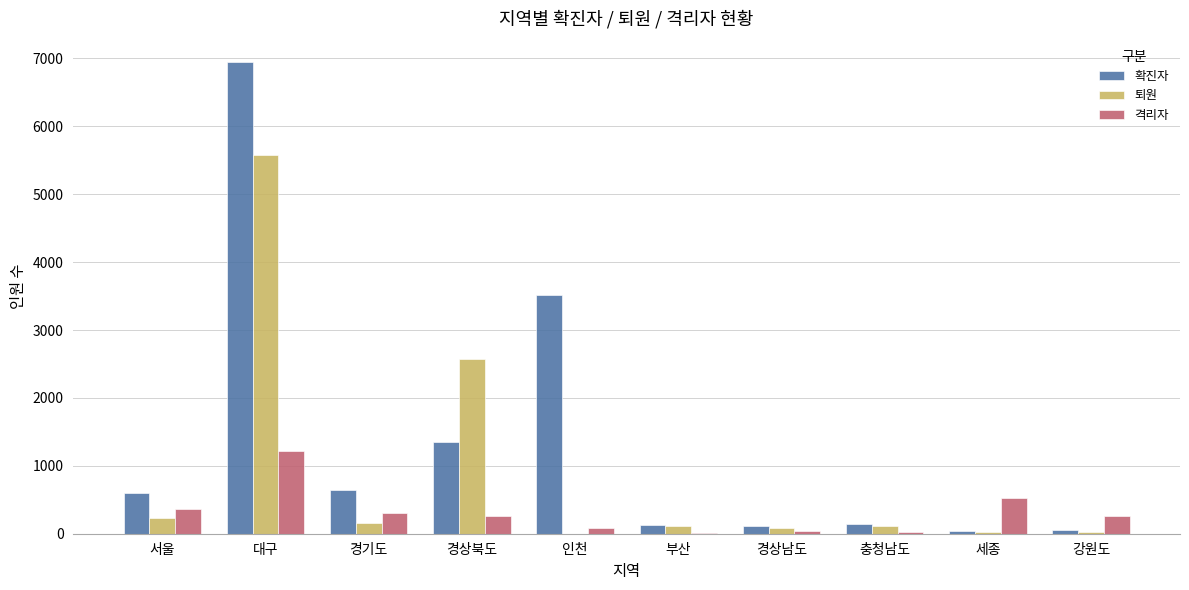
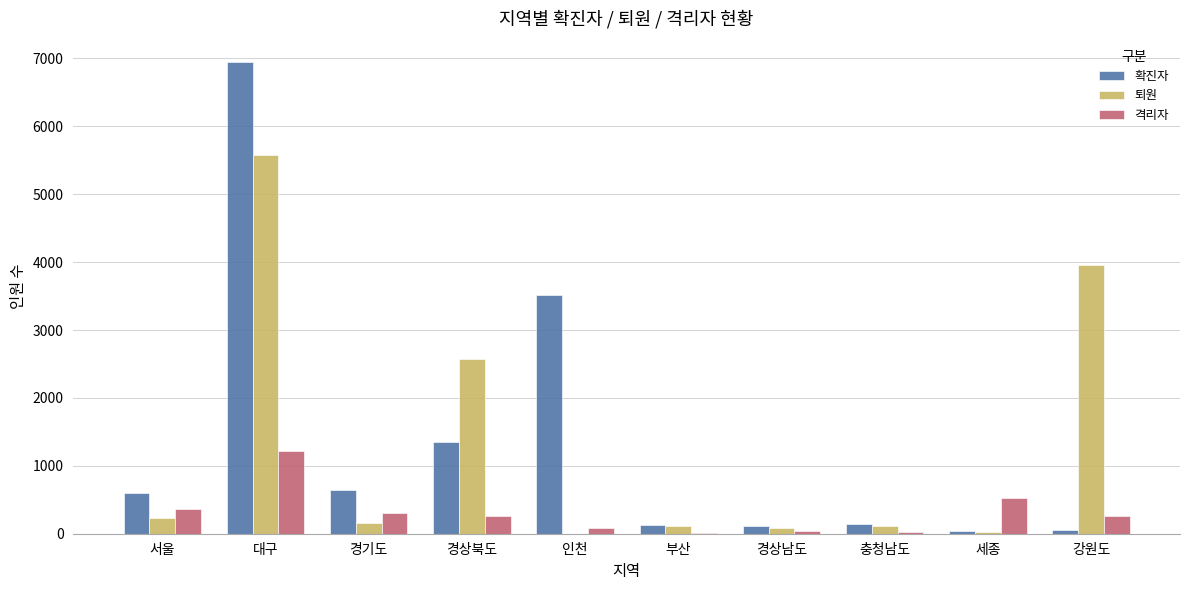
  {
    "확진자": {
      "서울": 600,
      "대구": 6900,
      "경기도": 600,
      "경상북도": 1300,
      "인천": 3500,
      "부산": 100,
      "경상남도": 100,
      "충청남도": 100,
      "세종": 0,
      "강원도": 100
    },
    "퇴원": {
      "서울": 200,
      "대구": 5600,
      "경기도": 200,
      "경상북도": 2600,
      "인천": 0,
      "부산": 100,
      "경상남도": 100,
      "충청남도": 100,
-     "강원도": 0
+     "강원도": 4000
    },
    "격리자": {
      "서울": 400,
      "대구": 1200,
      "경기도": 300,
      "경상북도": 300,
      "인천": 100,
      "세종": 500,
      "강원도": 300
    }
  }
